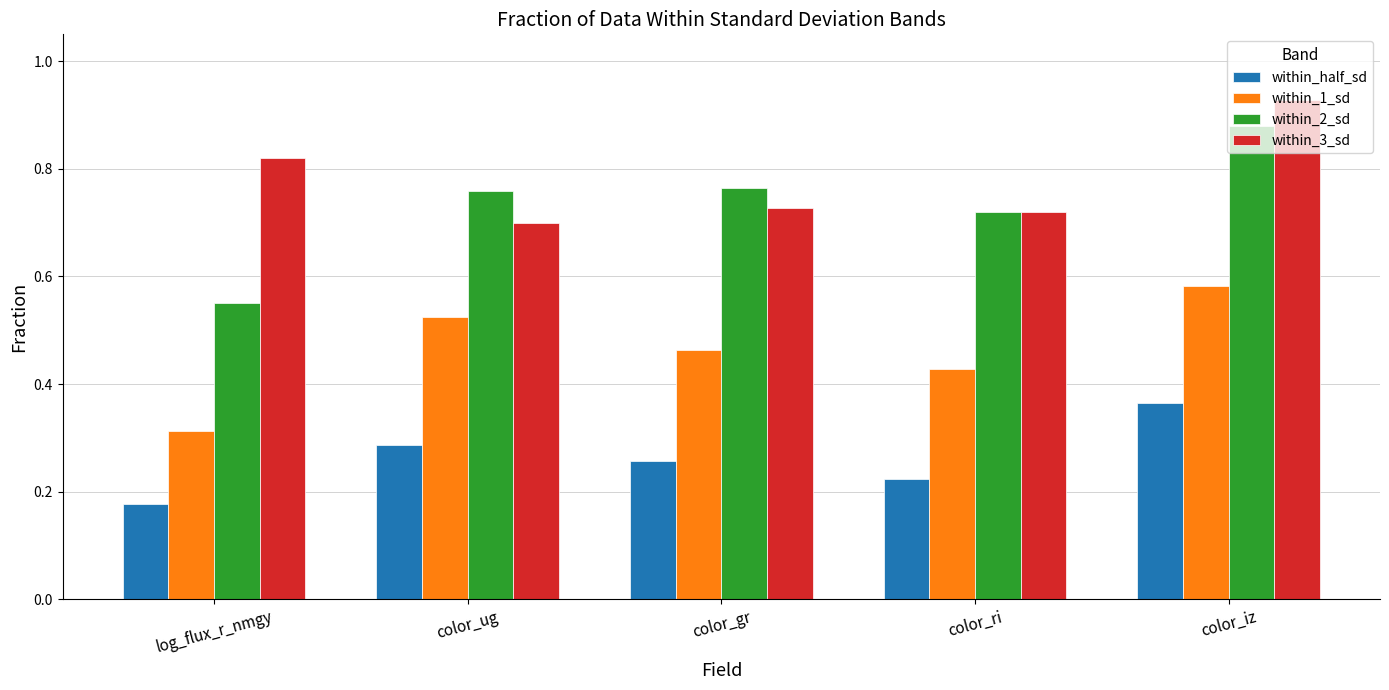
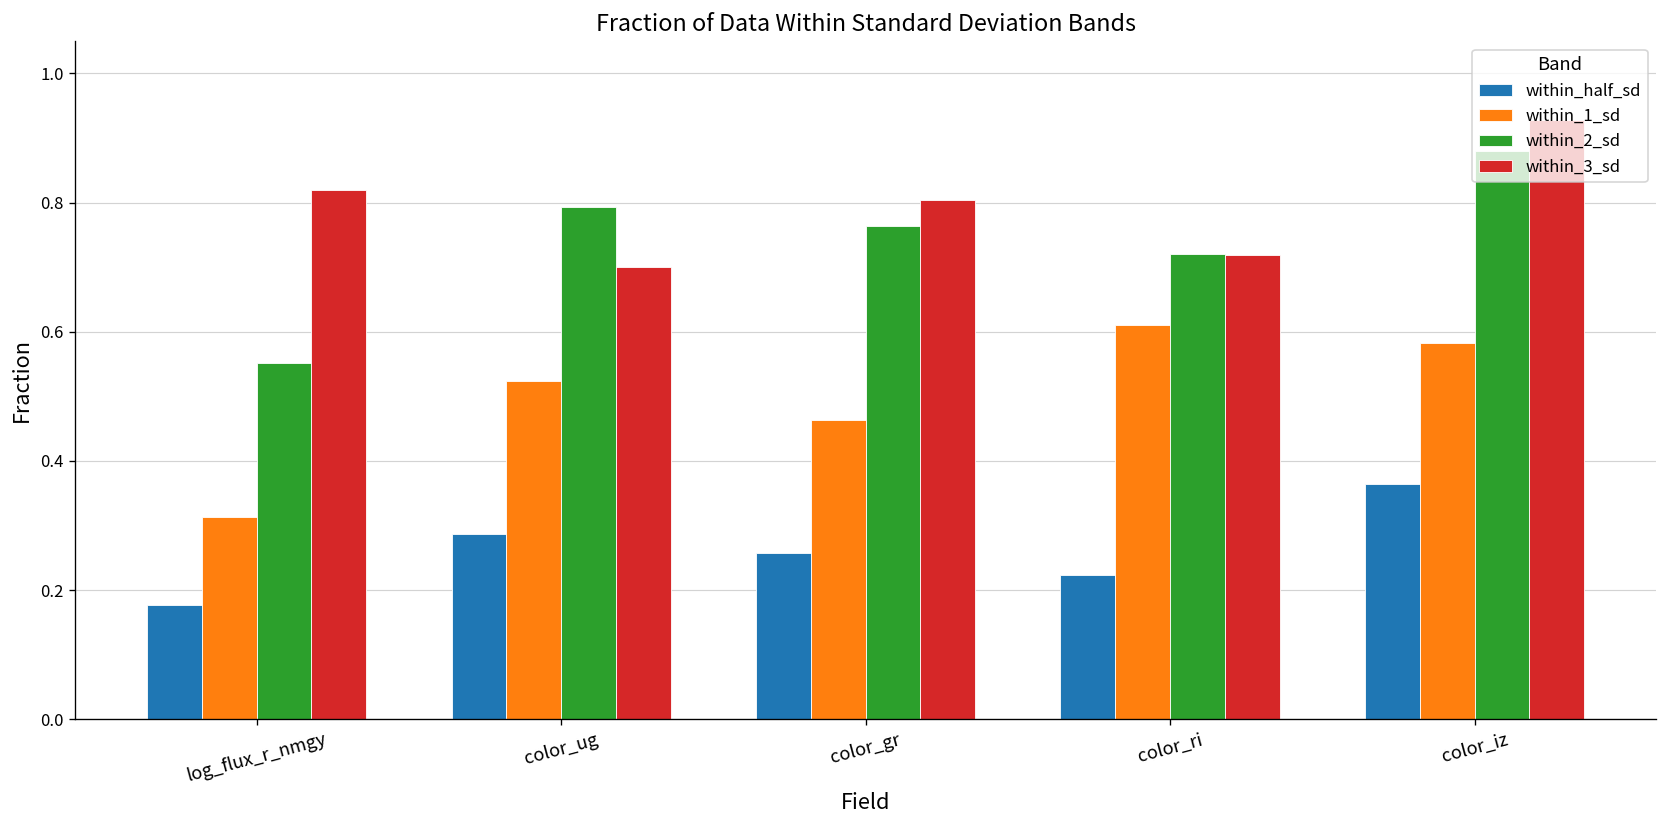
  {
    "within_half_sd": {
      "log_flux_r_nmgy": 0.18,
      "color_ug": 0.29,
      "color_gr": 0.26,
      "color_ri": 0.22,
      "color_iz": 0.36
    },
    "within_1_sd": {
      "log_flux_r_nmgy": 0.31,
      "color_ug": 0.52,
      "color_gr": 0.46,
-     "color_ri": 0.43,
+     "color_ri": 0.61,
      "color_iz": 0.58
    },
    "within_2_sd": {
      "log_flux_r_nmgy": 0.55,
-     "color_ug": 0.76,
+     "color_ug": 0.79,
      "color_gr": 0.76,
      "color_ri": 0.72
    },
    "within_3_sd": {
      "log_flux_r_nmgy": 0.82,
      "color_ug": 0.70,
-     "color_gr": 0.73,
+     "color_gr": 0.80,
      "color_ri": 0.72
    }
  }
